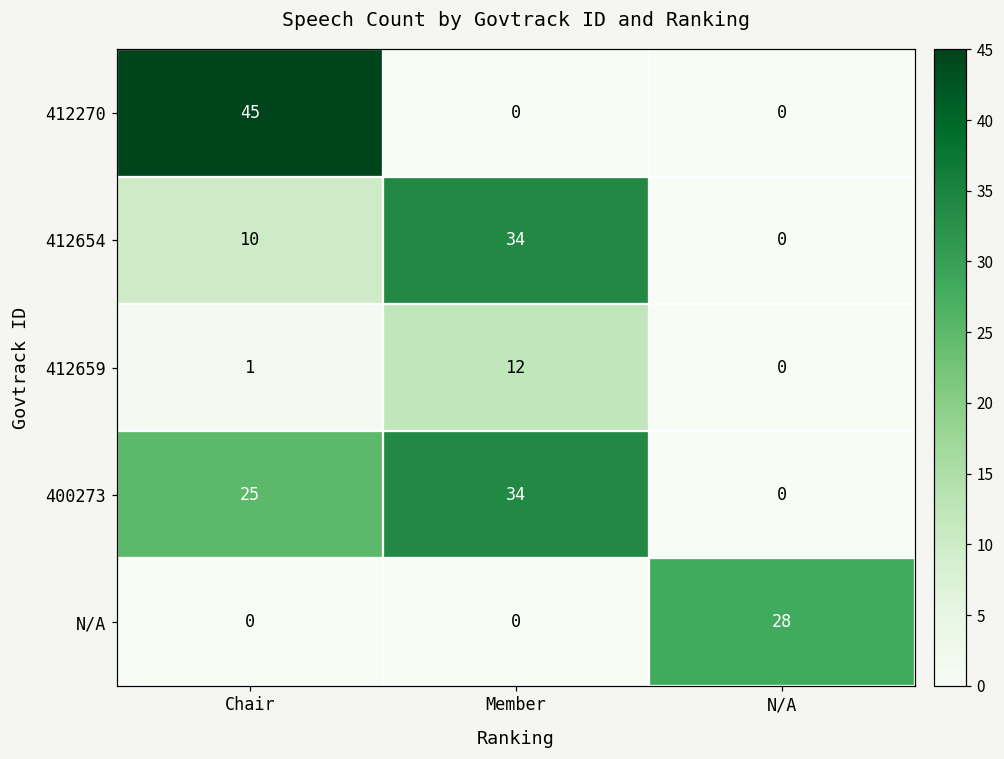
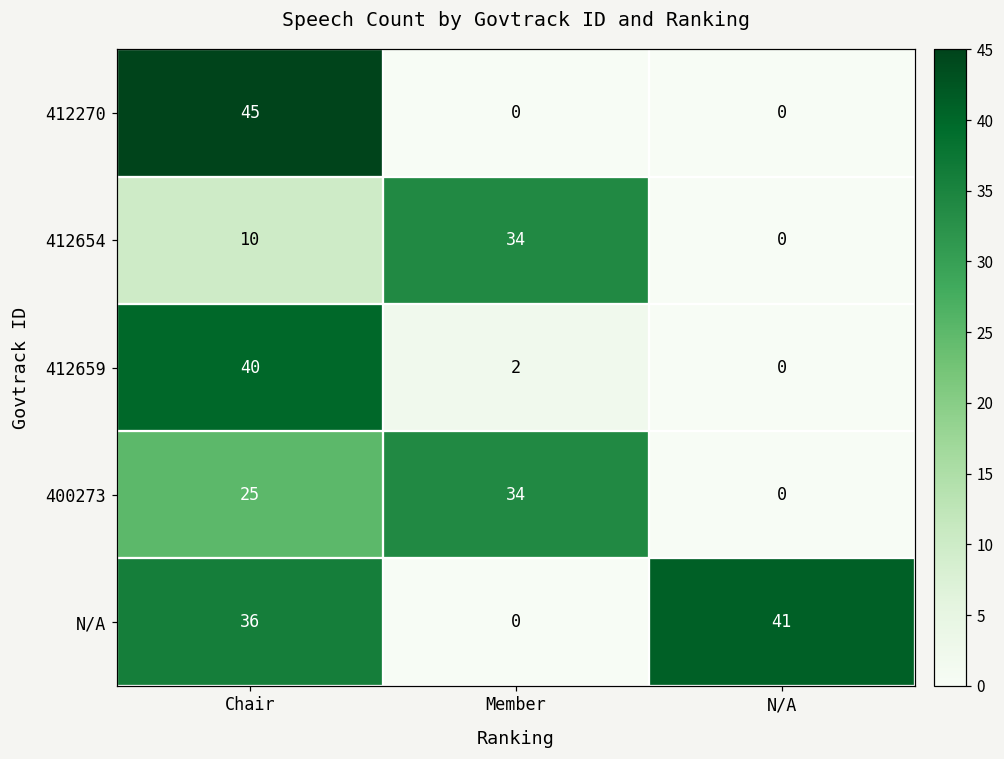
  {
    "412270": {
      "Chair": 45,
      "Member": 0,
      "N/A": 0
    },
    "412654": {
      "Chair": 10,
      "Member": 34,
      "N/A": 0
    },
    "412659": {
-     "Chair": 1,
-     "Member": 12,
+     "Chair": 40,
+     "Member": 2,
      "N/A": 0
    },
    "400273": {
      "Chair": 25,
      "Member": 34,
      "N/A": 0
    },
    "N/A": {
-     "Chair": 0,
+     "Chair": 36,
      "Member": 0,
-     "N/A": 28
+     "N/A": 41
    }
  }
